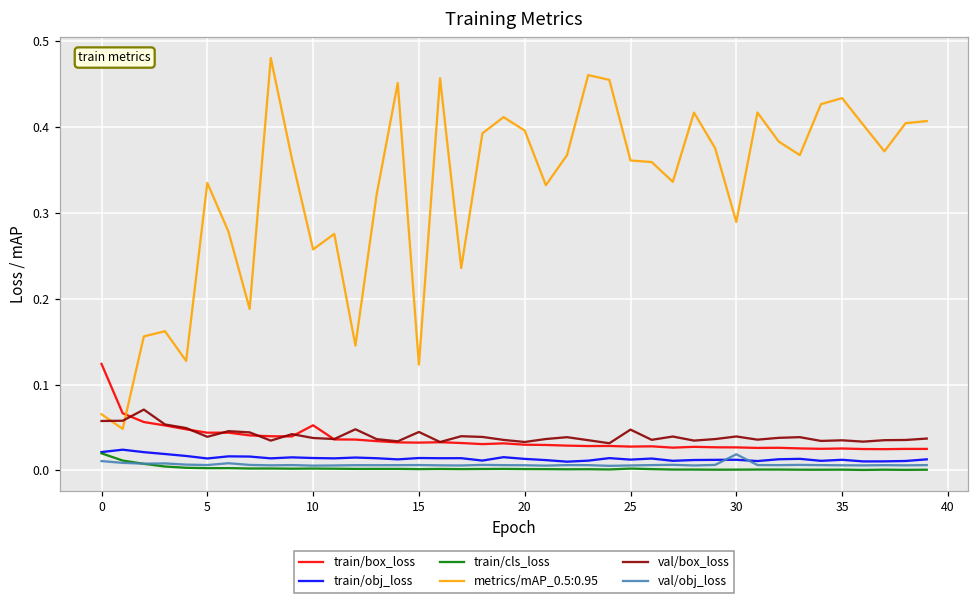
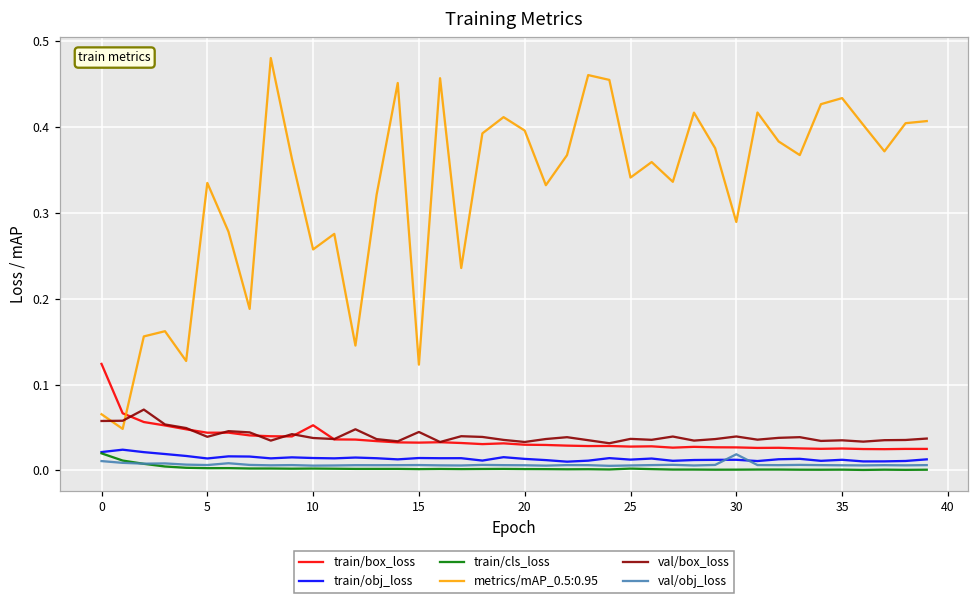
  {
    "train/box_loss": {
      "0": 0.12,
      "5": 0.04,
      "10": 0.05,
      "15": 0.03,
      "25": 0.03,
      "30": 0.03,
      "35": 0.03
    },
    "train/obj_loss": {
      "5": 0.01,
      "10": 0.01,
      "15": 0.01,
      "20": 0.01,
      "25": 0.01,
      "30": 0.01,
      "35": 0.01
    },
    "train/cls_loss": {
      "5": 0.00,
      "10": 0.00,
      "15": 0.00,
      "20": 0.00,
      "25": 0.00,
      "30": 0.00,
      "35": 0.00
    },
    "metrics/mAP_0.5:0.95": {
      "0": 0.07,
      "5": 0.33,
      "10": 0.26,
      "15": 0.12,
      "20": 0.40,
-     "25": 0.36,
+     "25": 0.34,
      "30": 0.29,
      "35": 0.43
    },
    "val/box_loss": {
      "0": 0.06,
      "5": 0.04,
      "10": 0.04,
      "15": 0.04,
-     "25": 0.05,
+     "25": 0.04,
      "30": 0.04,
      "35": 0.03
    },
    "val/obj_loss": {
      "0": 0.01,
      "5": 0.01,
      "10": 0.01,
      "15": 0.01,
      "20": 0.01,
      "25": 0.01,
      "30": 0.02,
      "35": 0.01
    }
  }
